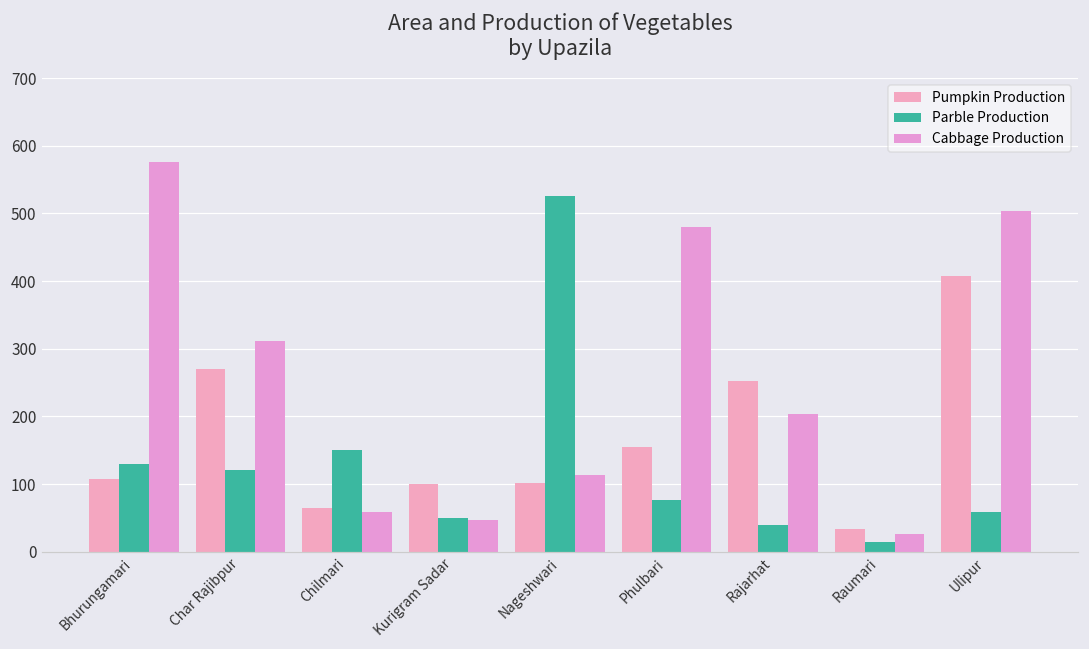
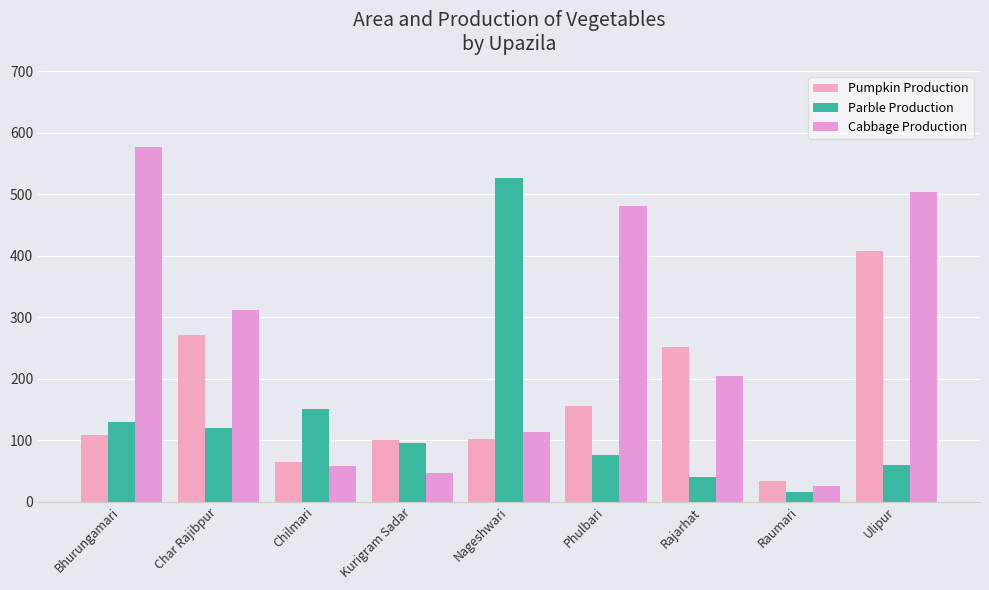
  {
    "Parble Production": {
      "Bhurungamari": 130,
      "Char Rajibpur": 120,
      "Chilmari": 150,
-     "Kurigram Sadar": 50,
+     "Kurigram Sadar": 100,
      "Nageshwari": 530,
      "Phulbari": 80,
      "Rajarhat": 40,
      "Raumari": 20,
      "Ulipur": 60
    }
  }
